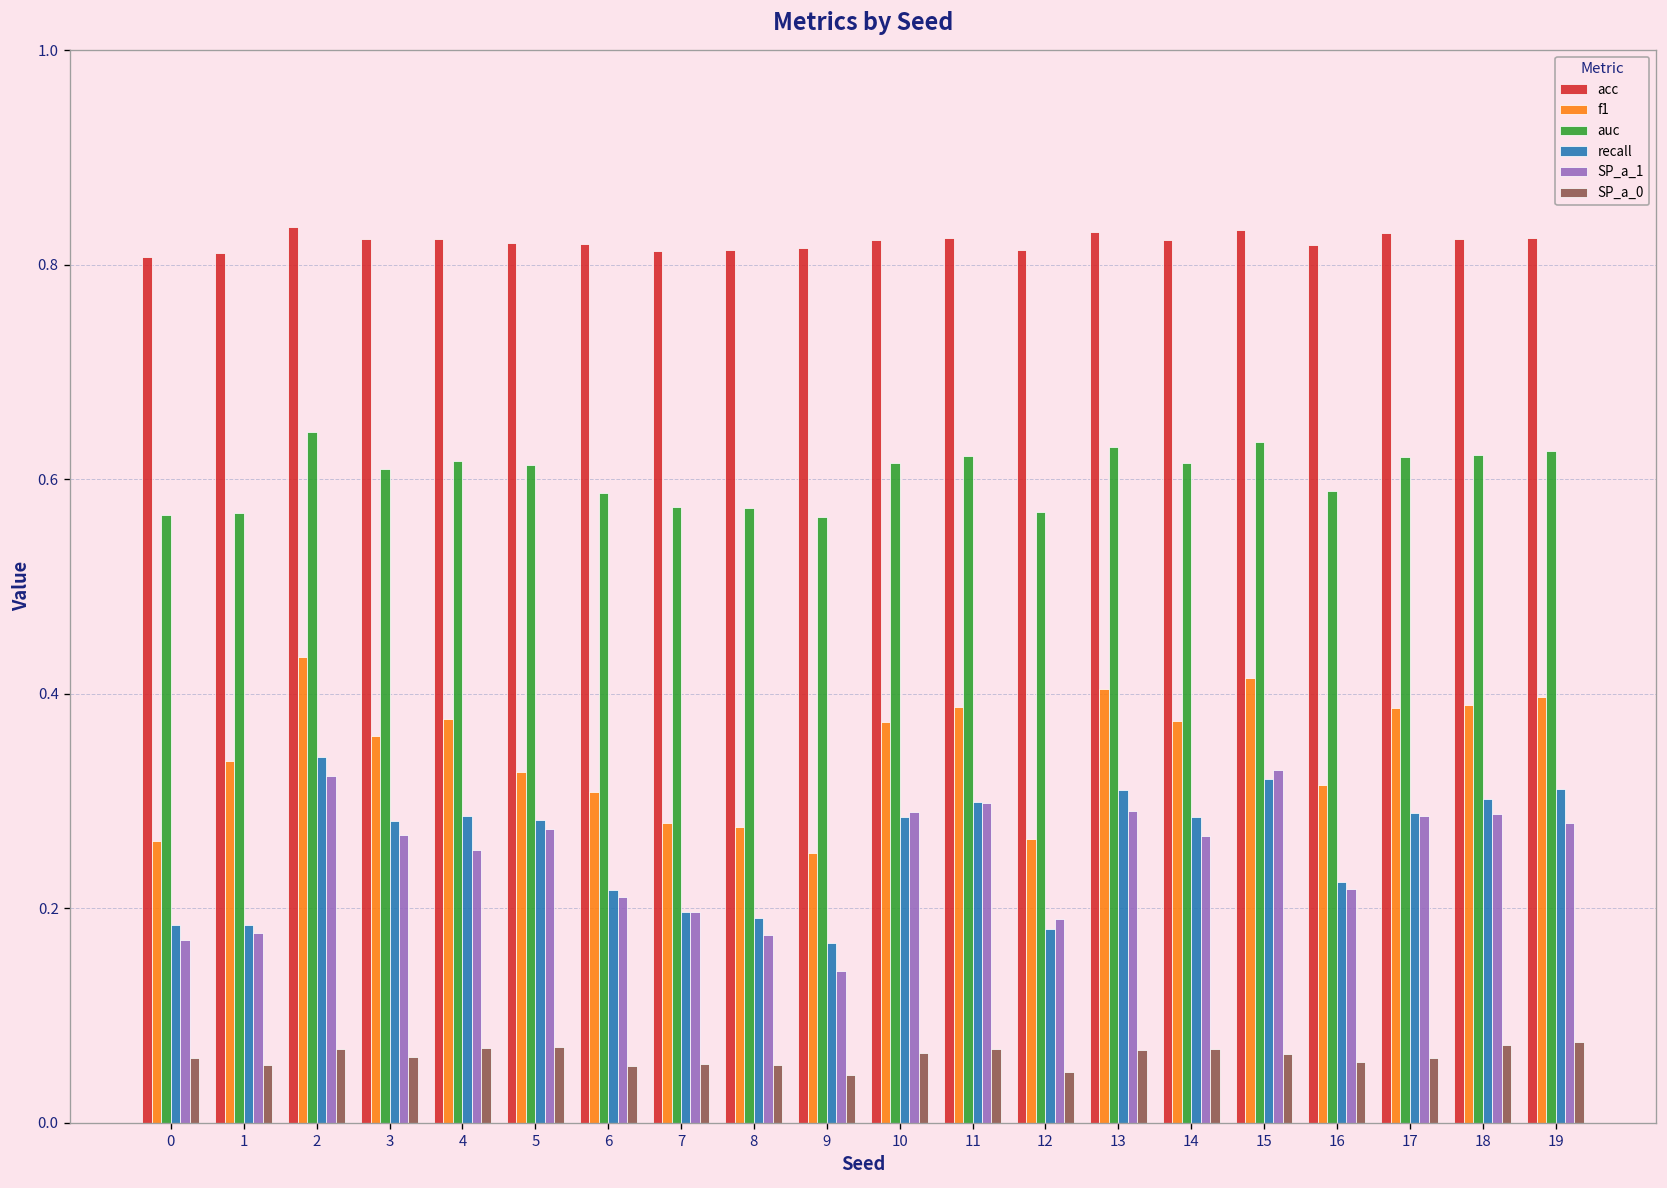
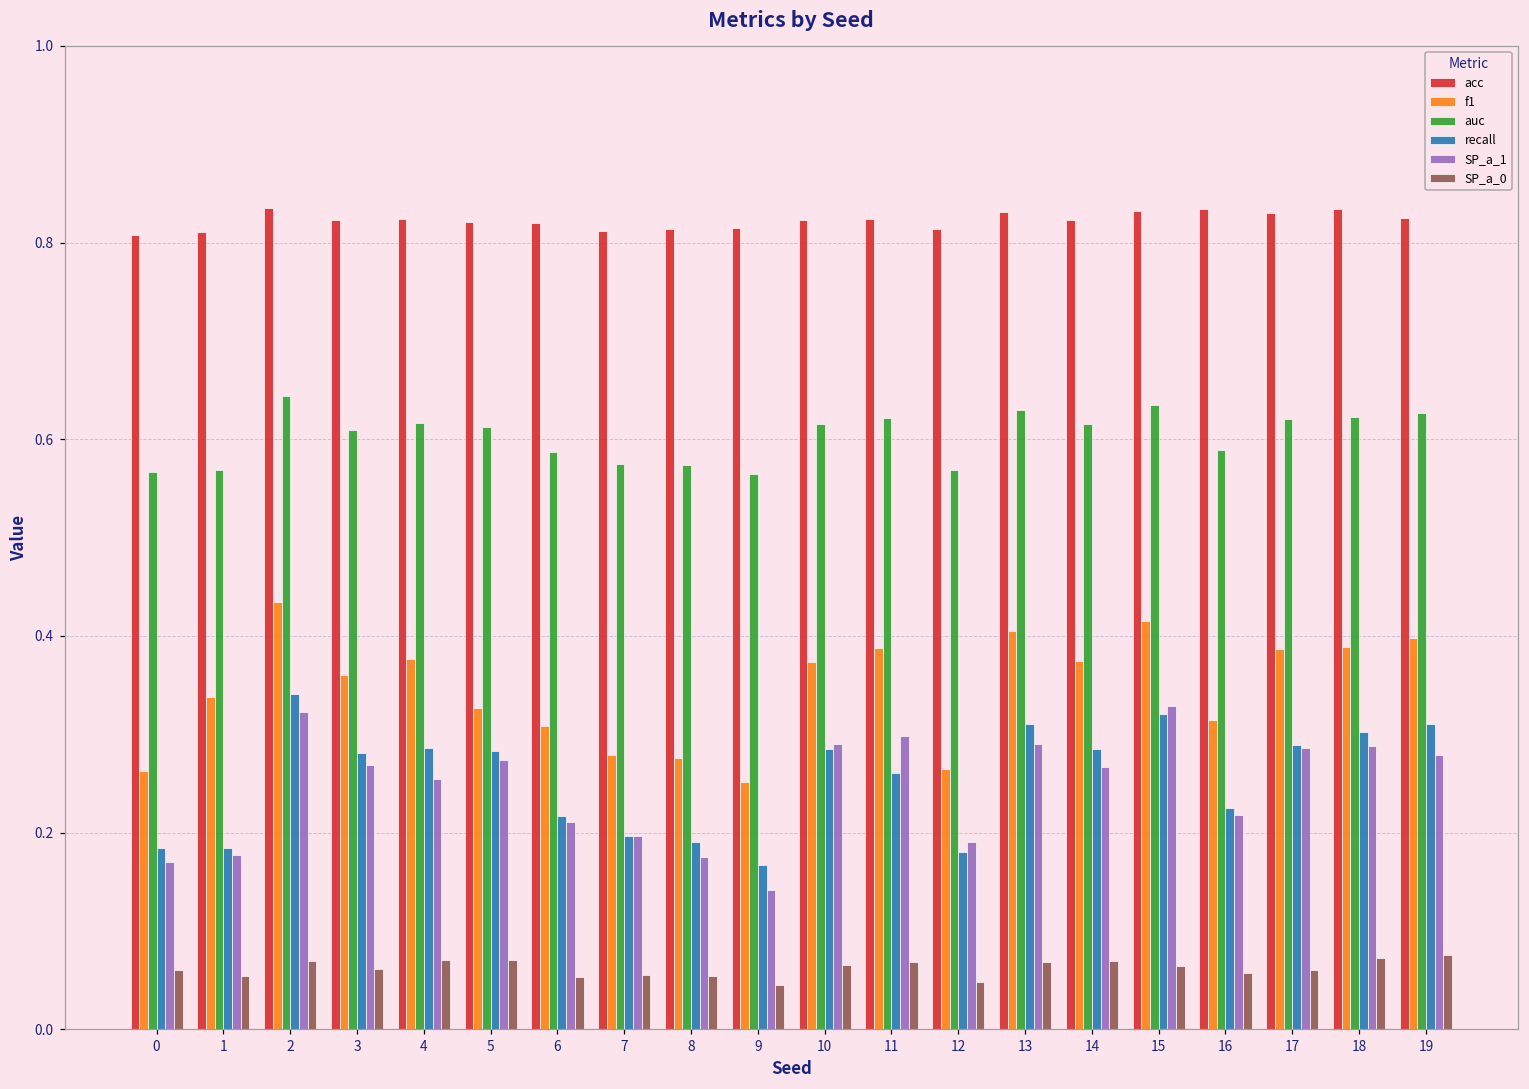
  {
    "acc": {
      "0": 0.81,
      "1": 0.81,
      "2": 0.84,
      "3": 0.82,
      "4": 0.82,
      "5": 0.82,
      "6": 0.82,
      "7": 0.81,
      "8": 0.81,
      "9": 0.82,
      "10": 0.82,
      "11": 0.82,
      "12": 0.81,
      "13": 0.83,
      "14": 0.82,
      "15": 0.83,
-     "16": 0.82,
+     "16": 0.83,
      "17": 0.83,
-     "18": 0.82,
+     "18": 0.83,
      "19": 0.83
    },
    "f1": {
      "0": 0.26,
      "1": 0.34,
      "2": 0.43,
      "3": 0.36,
      "4": 0.38,
      "5": 0.33,
      "6": 0.31,
      "7": 0.28,
      "8": 0.28,
      "9": 0.25,
      "10": 0.37,
      "11": 0.39,
      "12": 0.26,
      "13": 0.40,
      "14": 0.37,
      "15": 0.42,
      "16": 0.32,
      "17": 0.39,
      "18": 0.39,
      "19": 0.40
    },
    "auc": {
      "0": 0.57,
      "1": 0.57,
      "2": 0.64,
      "3": 0.61,
      "4": 0.62,
      "5": 0.61,
      "6": 0.59,
      "7": 0.57,
      "8": 0.57,
      "9": 0.57,
      "10": 0.62,
      "11": 0.62,
      "12": 0.57,
      "13": 0.63,
      "14": 0.62,
      "15": 0.63,
      "16": 0.59,
      "17": 0.62,
      "18": 0.62,
      "19": 0.63
    },
    "recall": {
      "0": 0.18,
      "1": 0.18,
      "2": 0.34,
      "3": 0.28,
      "4": 0.29,
      "5": 0.28,
      "6": 0.22,
      "7": 0.20,
      "8": 0.19,
      "9": 0.17,
      "10": 0.28,
-     "11": 0.30,
+     "11": 0.26,
      "12": 0.18,
      "13": 0.31,
      "14": 0.29,
      "15": 0.32,
      "16": 0.22,
      "17": 0.29,
      "18": 0.30,
      "19": 0.31
    },
    "SP_a_1": {
      "0": 0.17,
      "1": 0.18,
      "2": 0.32,
      "3": 0.27,
      "4": 0.25,
      "5": 0.27,
      "6": 0.21,
      "7": 0.20,
      "8": 0.18,
      "9": 0.14,
      "10": 0.29,
      "11": 0.30,
      "12": 0.19,
      "13": 0.29,
      "14": 0.27,
      "15": 0.33,
      "16": 0.22,
      "17": 0.29,
      "18": 0.29,
      "19": 0.28
    },
    "SP_a_0": {
      "0": 0.06,
      "1": 0.05,
      "2": 0.07,
      "3": 0.06,
      "4": 0.07,
      "5": 0.07,
      "6": 0.05,
      "7": 0.06,
      "8": 0.05,
      "9": 0.04,
      "10": 0.07,
      "11": 0.07,
      "12": 0.05,
      "13": 0.07,
      "14": 0.07,
      "15": 0.06,
      "16": 0.06,
      "17": 0.06,
      "18": 0.07,
      "19": 0.08
    }
  }
